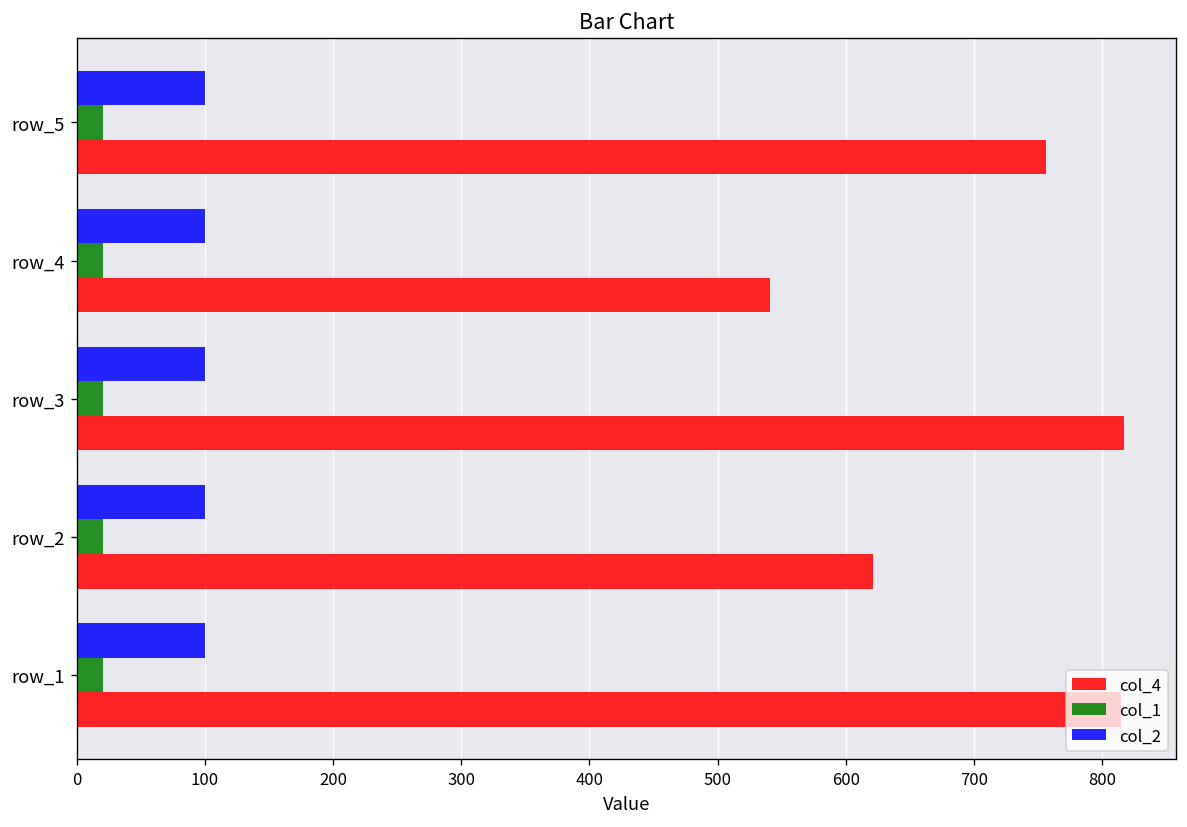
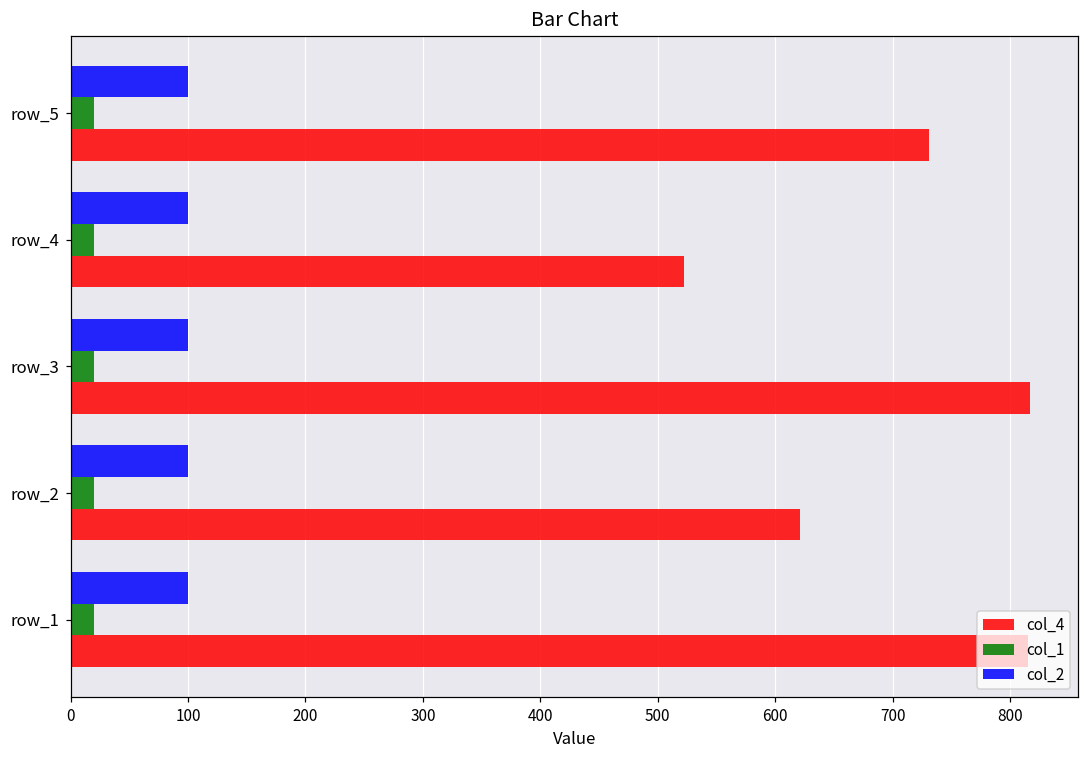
  {
    "col_4": {
-     "row_5": 756,
-     "row_4": 541,
+     "row_5": 731,
+     "row_4": 523,
      "row_3": 817,
      "row_2": 621
    },
    "col_1": {
      "row_5": 20,
      "row_4": 20,
      "row_3": 20,
      "row_2": 20,
      "row_1": 20
    },
    "col_2": {
      "row_5": 100,
      "row_4": 100,
      "row_3": 100,
      "row_2": 100,
      "row_1": 100
    }
  }
